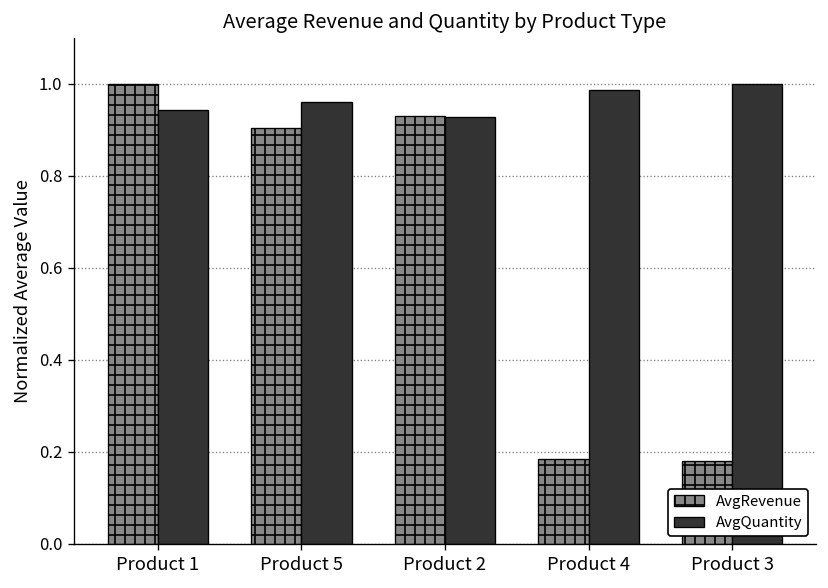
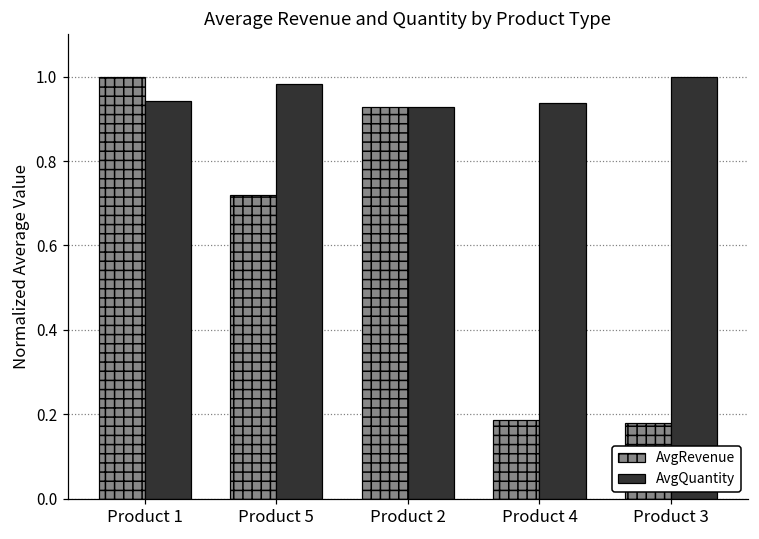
  {
    "AvgRevenue": {
      "Product 1": 1.00,
-     "Product 5": 0.90,
+     "Product 5": 0.72,
      "Product 2": 0.93,
      "Product 4": 0.19,
      "Product 3": 0.18
    },
    "AvgQuantity": {
      "Product 1": 0.94,
-     "Product 5": 0.96,
+     "Product 5": 0.98,
      "Product 2": 0.93,
-     "Product 4": 0.99,
+     "Product 4": 0.94,
      "Product 3": 1.00
    }
  }
